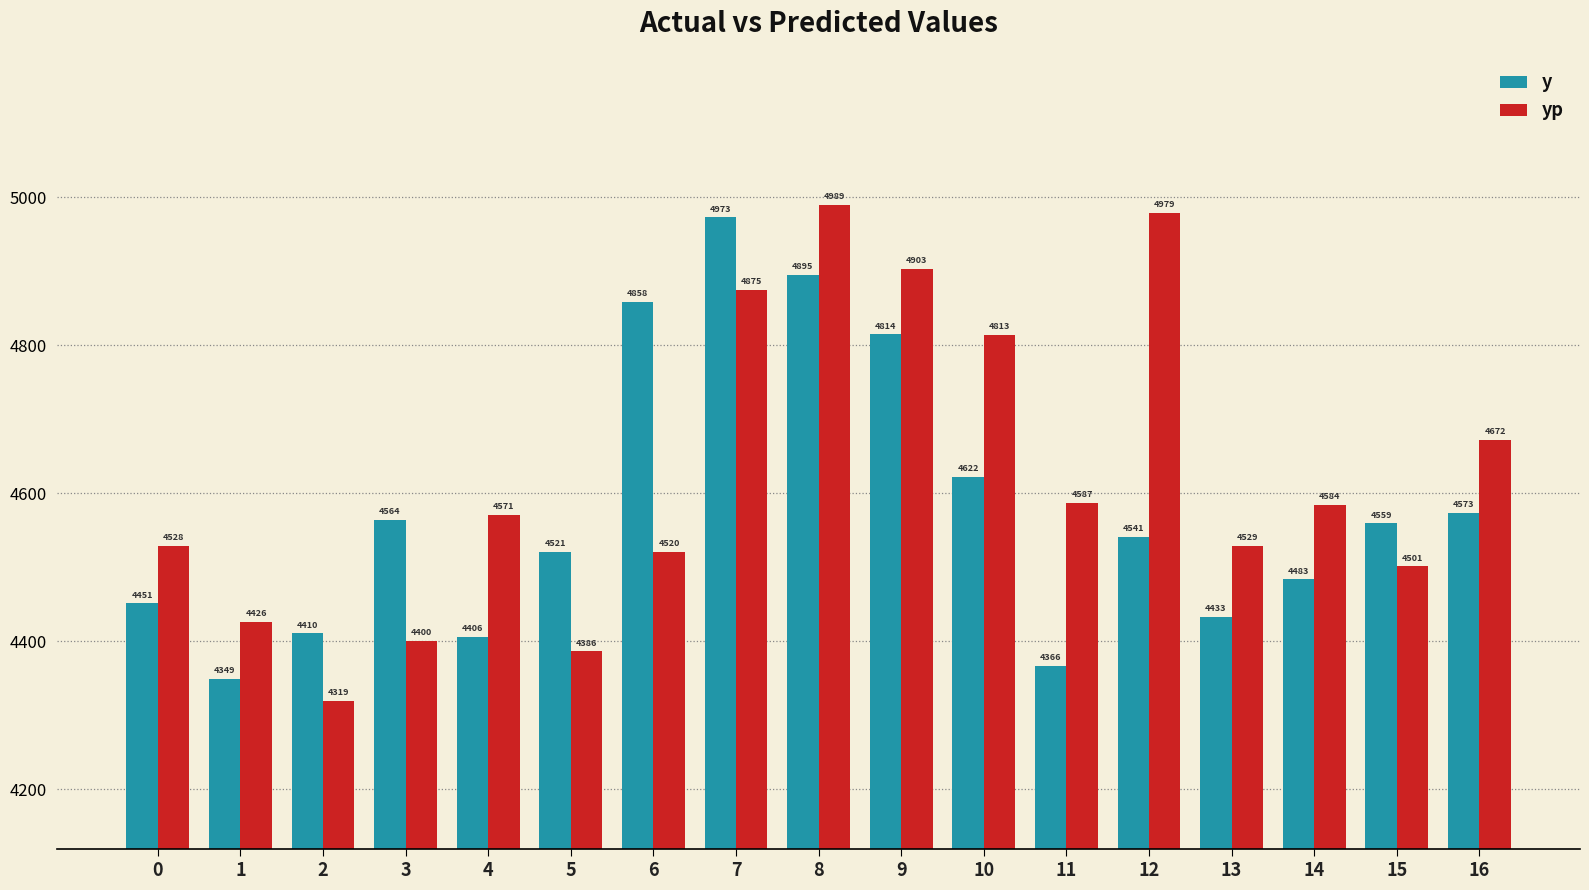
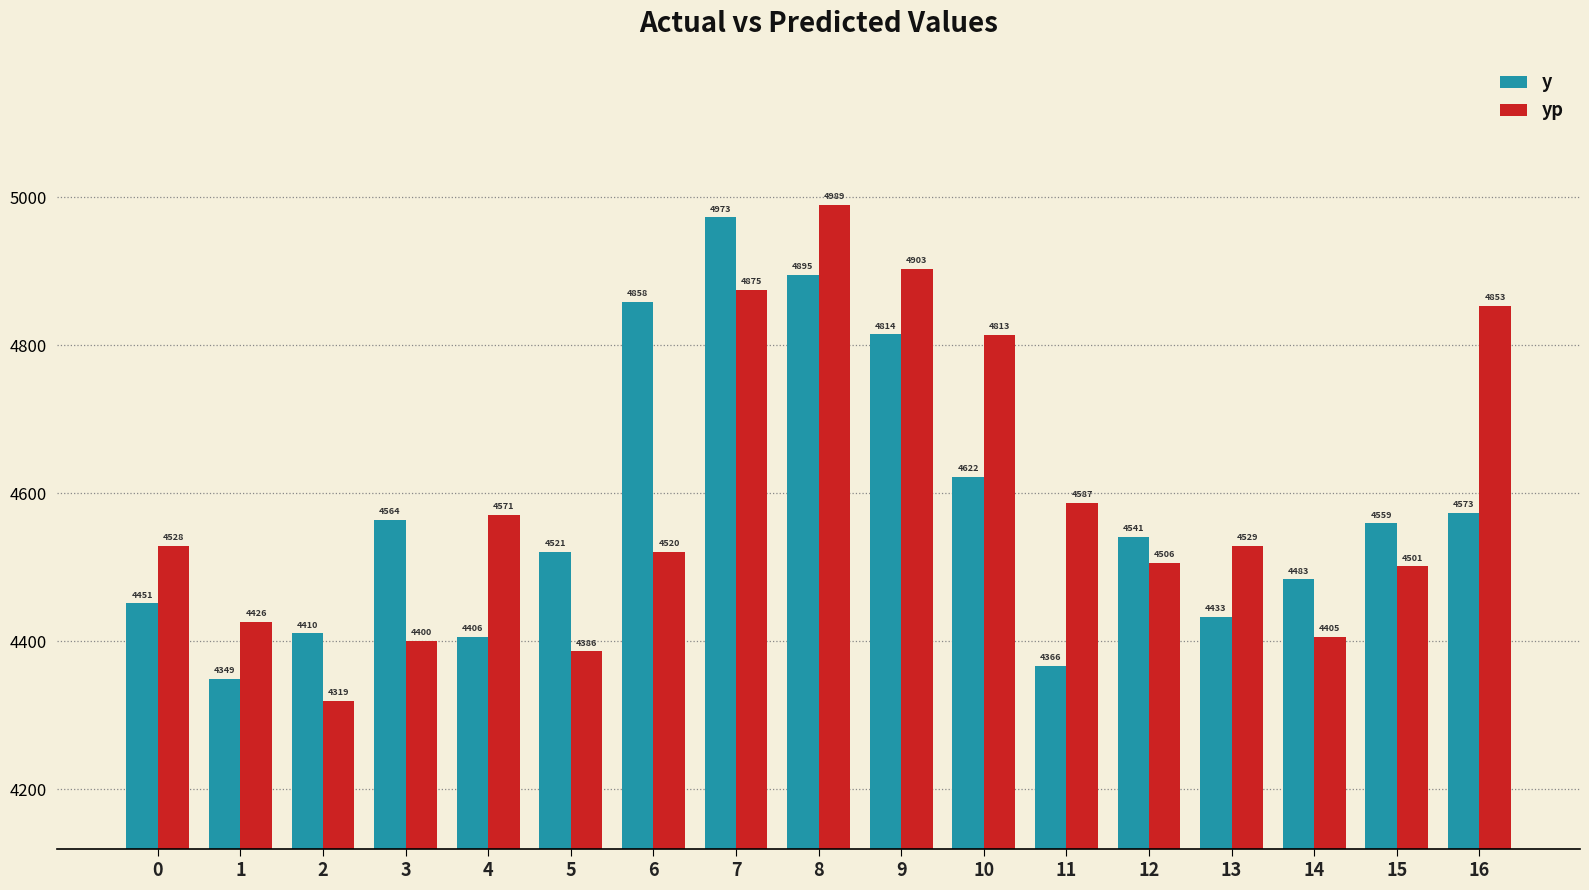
  {
    "y": {
      "0": 4451,
      "1": 4349,
      "2": 4410,
      "3": 4564,
      "4": 4406,
      "5": 4521,
      "6": 4858,
      "7": 4973,
      "8": 4895,
      "9": 4814,
      "10": 4622,
      "11": 4366,
      "12": 4541,
      "13": 4433,
      "14": 4483,
      "15": 4559,
      "16": 4573
    },
    "yp": {
      "0": 4528,
      "1": 4426,
      "2": 4319,
      "3": 4400,
      "4": 4571,
      "5": 4386,
      "6": 4520,
      "7": 4875,
      "8": 4989,
      "9": 4903,
      "10": 4813,
      "11": 4587,
-     "12": 4979,
+     "12": 4506,
      "13": 4529,
-     "14": 4584,
+     "14": 4405,
      "15": 4501,
-     "16": 4672
+     "16": 4853
    }
  }
